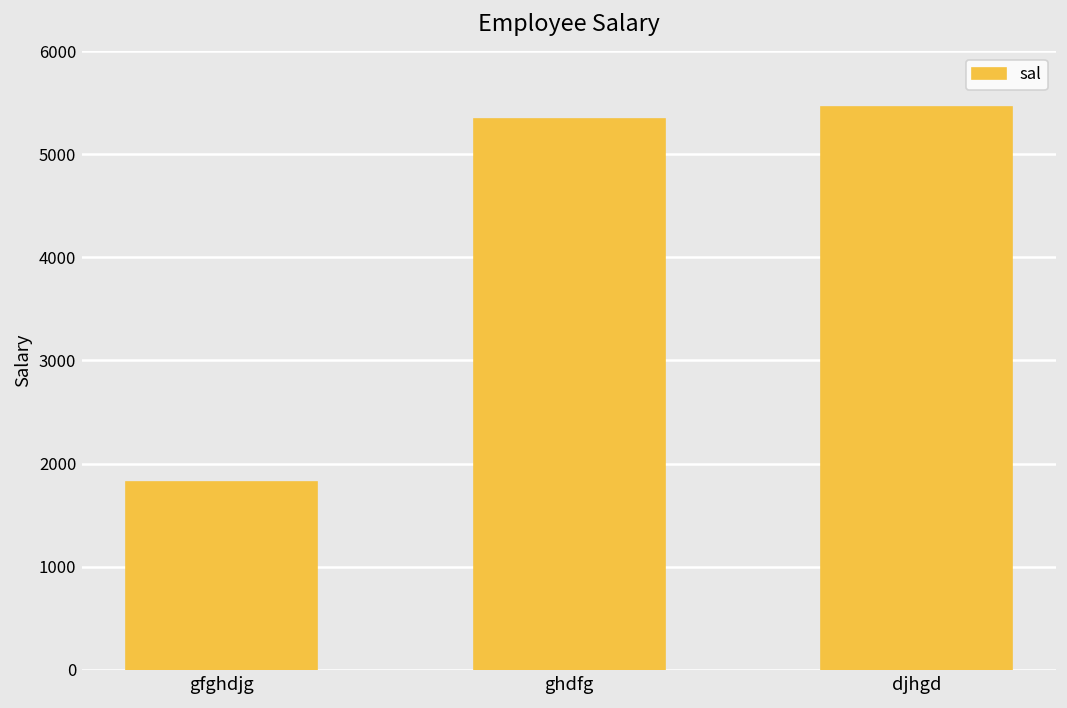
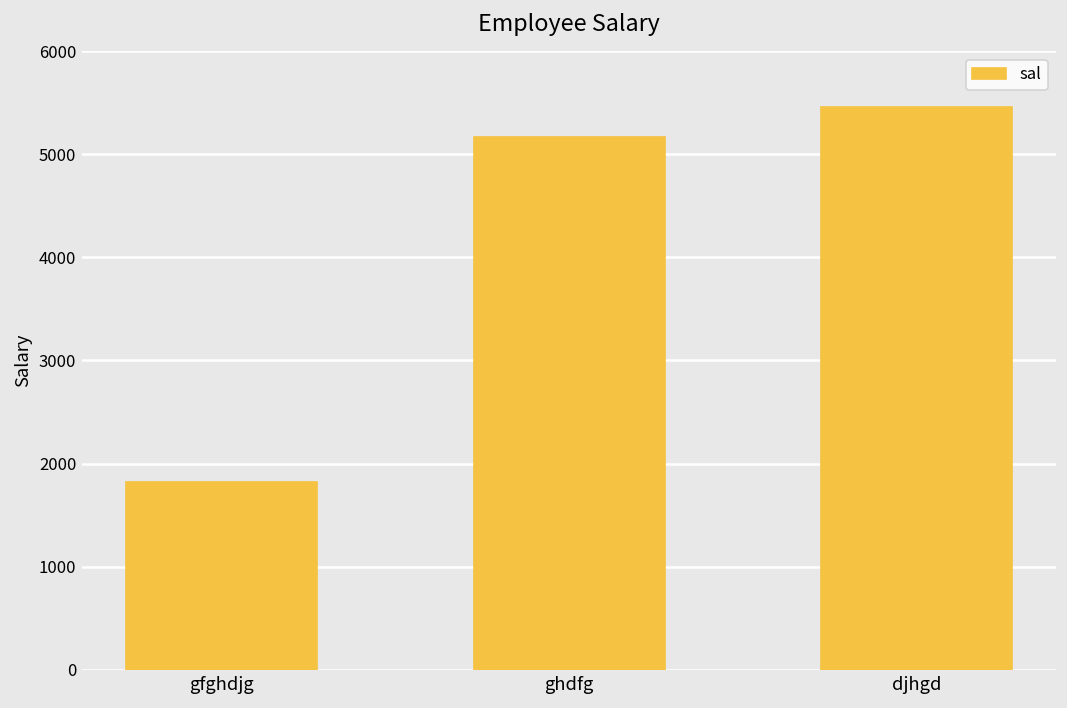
  {
    "gfghdjg": 1800,
-   "ghdfg": 5300,
+   "ghdfg": 5200,
    "djhgd": 5500
  }
